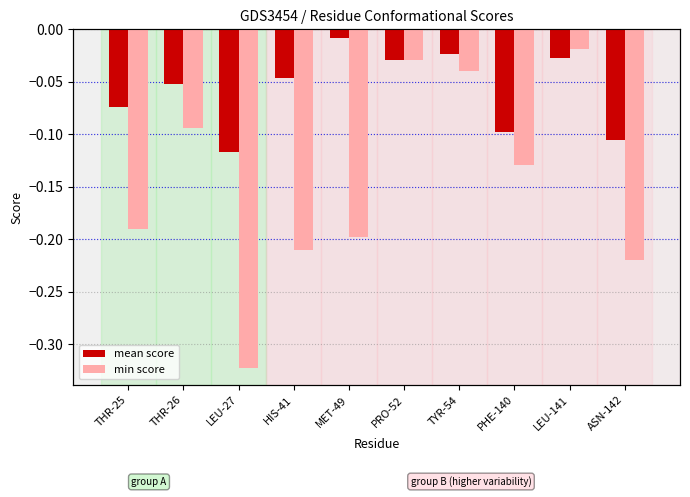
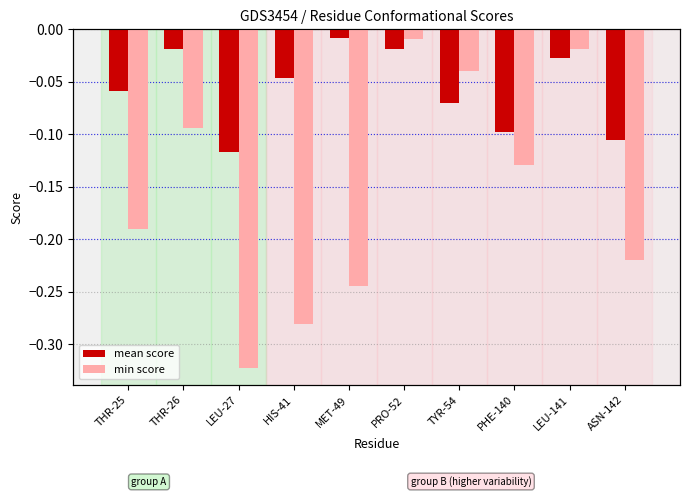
  {
    "mean score": {
-     "THR-25": -0.074,
-     "THR-26": -0.052,
+     "THR-25": -0.059,
+     "THR-26": -0.019,
      "LEU-27": -0.117,
      "HIS-41": -0.046,
      "MET-49": -0.009,
-     "PRO-52": -0.030,
-     "TYR-54": -0.024,
+     "PRO-52": -0.019,
+     "TYR-54": -0.070,
      "PHE-140": -0.098,
      "LEU-141": -0.028,
      "ASN-142": -0.106
    },
    "min score": {
      "THR-25": -0.190,
      "THR-26": -0.094,
      "LEU-27": -0.323,
-     "HIS-41": -0.210,
-     "MET-49": -0.198,
-     "PRO-52": -0.030,
+     "HIS-41": -0.281,
+     "MET-49": -0.245,
+     "PRO-52": -0.009,
      "TYR-54": -0.040,
      "PHE-140": -0.130,
      "LEU-141": -0.019,
      "ASN-142": -0.220
    }
  }
